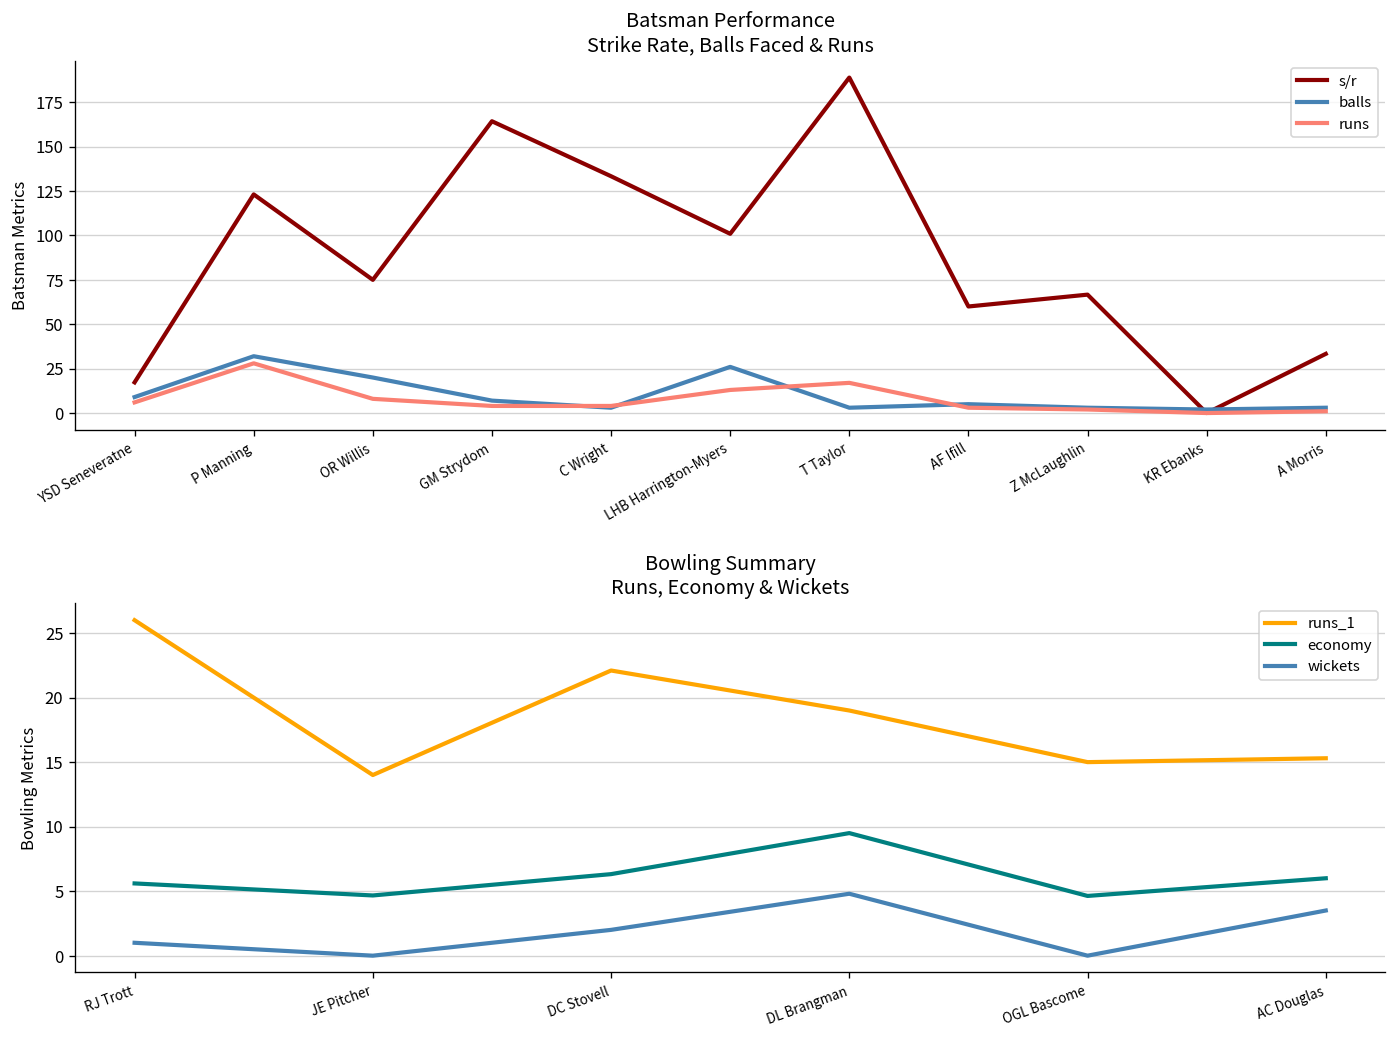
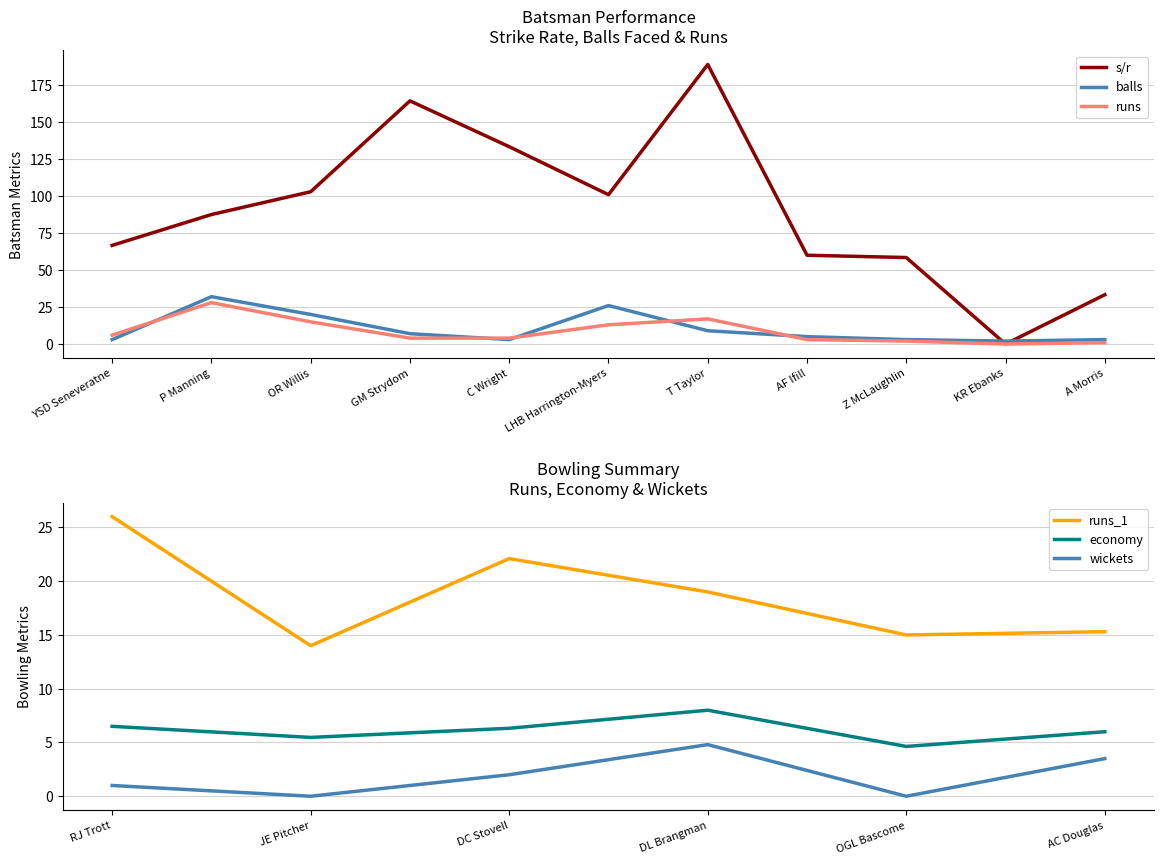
  {
    "Batsman Performance Strike Rate, Balls Faced & Runs": {
      "s/r": {
-       "YSD Seneveratne": 17,
-       "P Manning": 123,
-       "OR Willis": 75,
+       "YSD Seneveratne": 67,
+       "P Manning": 88,
+       "OR Willis": 103,
        "GM Strydom": 164,
        "C Wright": 133,
        "LHB Harrington-Myers": 101,
        "T Taylor": 189,
        "AF Ifill": 60,
-       "Z McLaughlin": 67,
+       "Z McLaughlin": 58,
        "A Morris": 33
      },
      "balls": {
-       "YSD Seneveratne": 9,
+       "YSD Seneveratne": 3,
        "P Manning": 32,
        "OR Willis": 20,
        "GM Strydom": 7,
        "LHB Harrington-Myers": 26,
-       "T Taylor": 3,
+       "T Taylor": 9,
        "AF Ifill": 5,
        "KR Ebanks": 2,
        "A Morris": 3
      },
      "runs": {
        "YSD Seneveratne": 6,
        "P Manning": 28,
-       "OR Willis": 8,
+       "OR Willis": 15,
        "GM Strydom": 4,
        "LHB Harrington-Myers": 13,
        "T Taylor": 17,
        "AF Ifill": 3,
        "A Morris": 1
      }
    },
    "Bowling Summary Runs, Economy & Wickets": {
      "runs_1": {
        "RJ Trott": 26.0,
        "JE Pitcher": 14.0,
        "DC Stovell": 22.1,
        "DL Brangman": 19.0,
        "OGL Bascome": 15.0,
        "AC Douglas": 15.3
      },
      "economy": {
-       "RJ Trott": 5.6,
-       "JE Pitcher": 4.7,
+       "RJ Trott": 6.5,
+       "JE Pitcher": 5.5,
        "DC Stovell": 6.3,
-       "DL Brangman": 9.5,
+       "DL Brangman": 8.0,
        "OGL Bascome": 4.6,
        "AC Douglas": 6.0
      },
      "wickets": {
        "RJ Trott": 1.0,
        "JE Pitcher": 0.0,
        "DC Stovell": 2.0,
        "DL Brangman": 4.8,
        "OGL Bascome": 0.0,
        "AC Douglas": 3.5
      }
    }
  }
